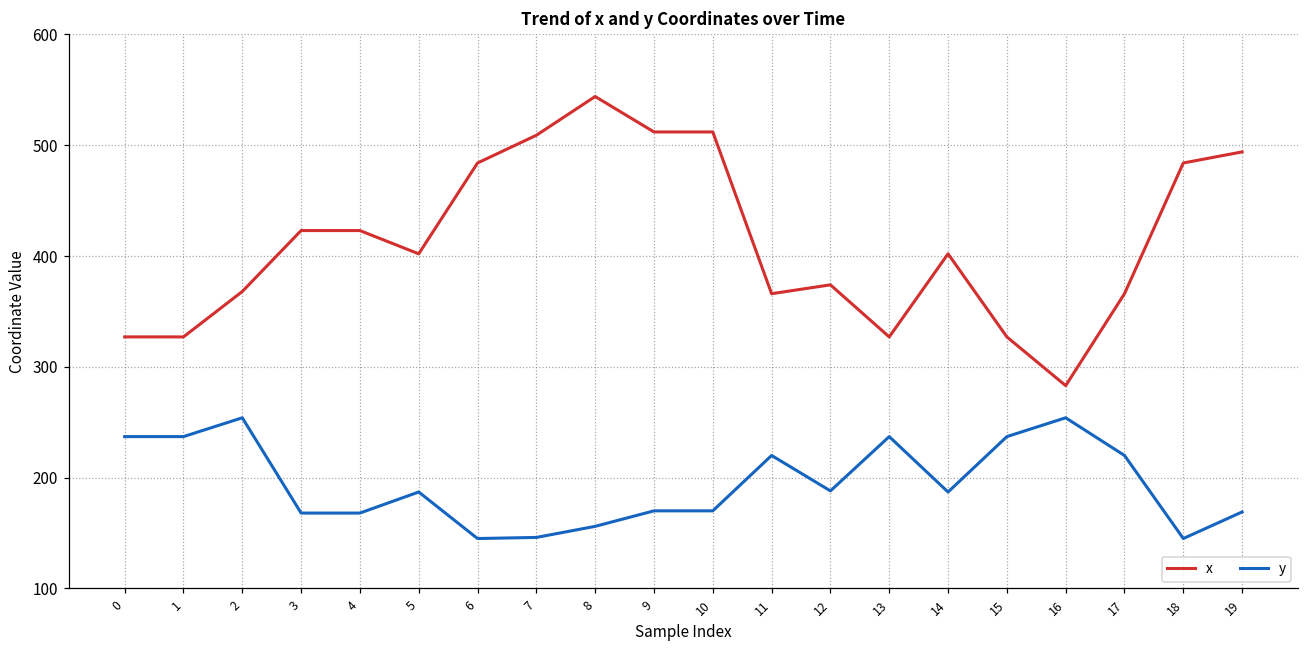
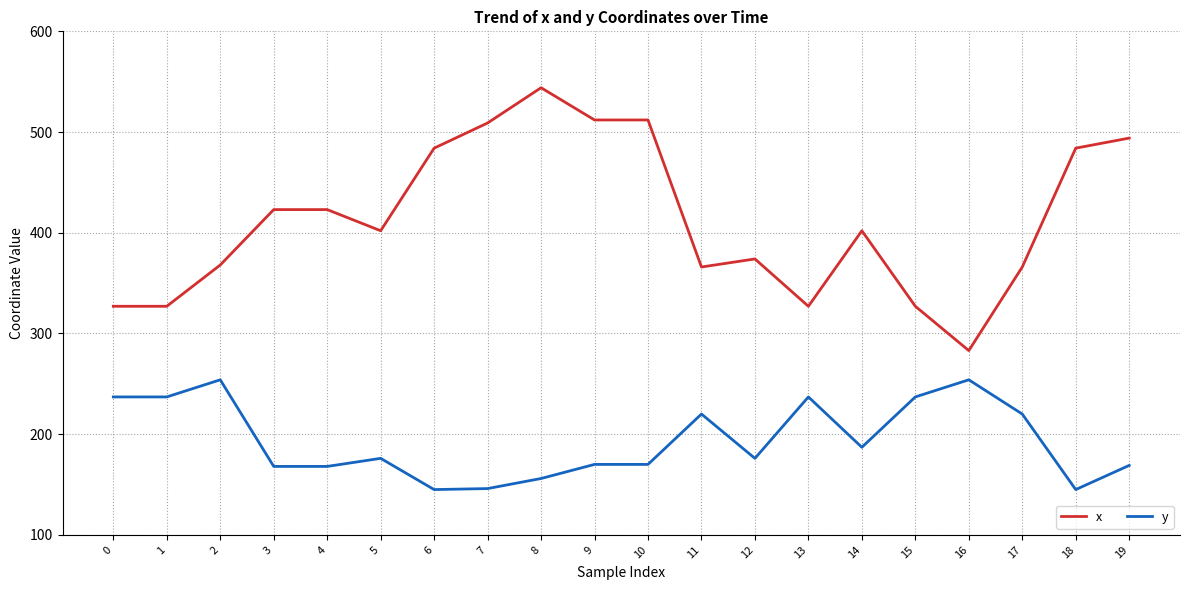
  {
    "x": {
      "0": 327,
      "1": 327,
      "2": 368,
      "3": 423,
      "4": 423,
      "5": 402,
      "6": 484,
      "7": 509,
      "8": 544,
      "9": 512,
      "10": 512,
      "11": 366,
      "12": 374,
      "13": 327,
      "14": 402,
      "15": 327,
      "16": 283,
      "17": 366,
      "18": 484,
      "19": 494
    },
    "y": {
      "0": 237,
      "1": 237,
      "2": 254,
      "3": 168,
      "4": 168,
-     "5": 187,
+     "5": 176,
      "6": 145,
      "7": 146,
      "8": 156,
      "9": 170,
      "10": 170,
      "11": 220,
-     "12": 188,
+     "12": 176,
      "13": 237,
      "14": 187,
      "15": 237,
      "16": 254,
      "17": 220,
      "18": 145,
      "19": 169
    }
  }
